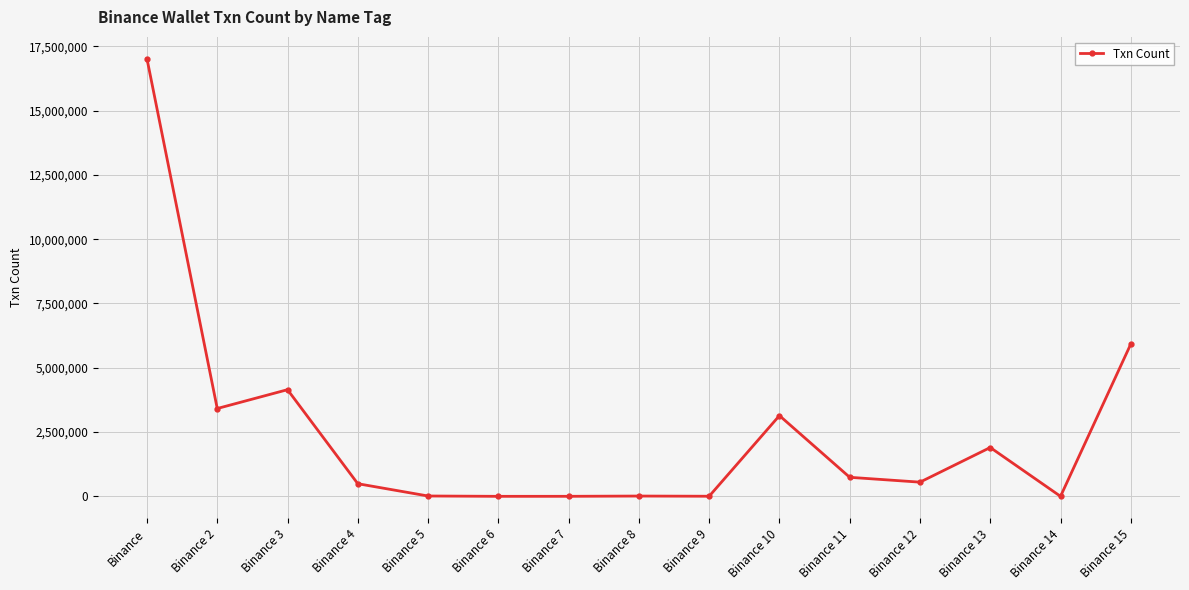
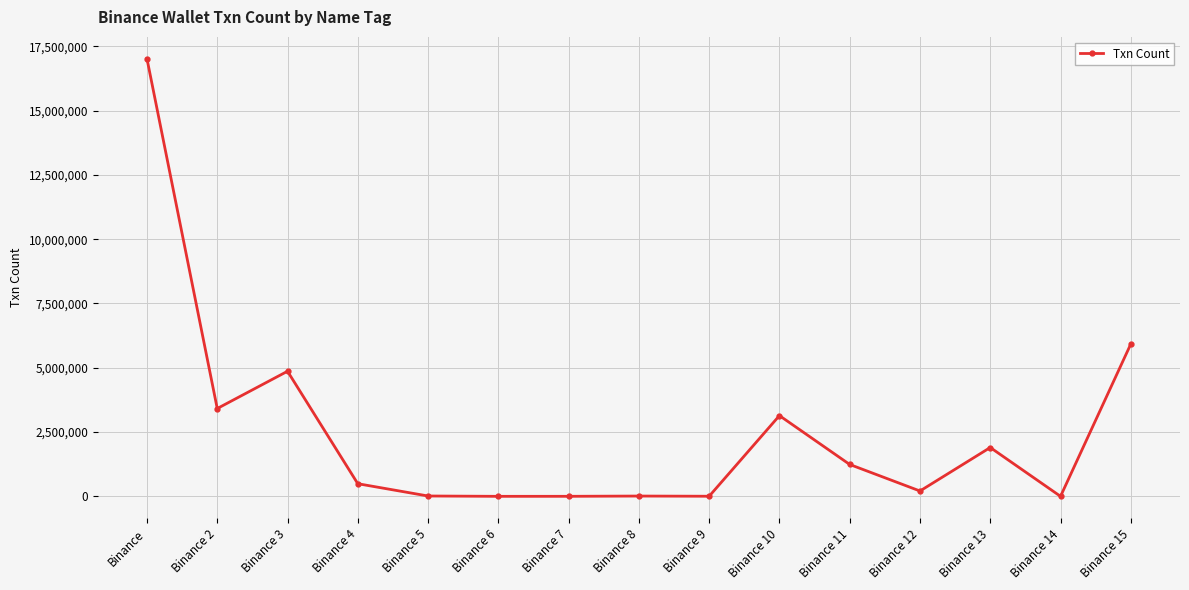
  {
    "Binance": "17,000,000",
    "Binance 2": "3,400,000",
-   "Binance 3": "4,100,000",
+   "Binance 3": "4,900,000",
    "Binance 4": "500,000",
    "Binance 5": "0",
    "Binance 6": "0",
    "Binance 7": "0",
    "Binance 8": "0",
    "Binance 9": "0",
    "Binance 10": "3,100,000",
-   "Binance 11": "700,000",
-   "Binance 12": "600,000",
+   "Binance 11": "1,200,000",
+   "Binance 12": "200,000",
    "Binance 13": "1,900,000",
    "Binance 14": "0",
    "Binance 15": "5,900,000"
  }
